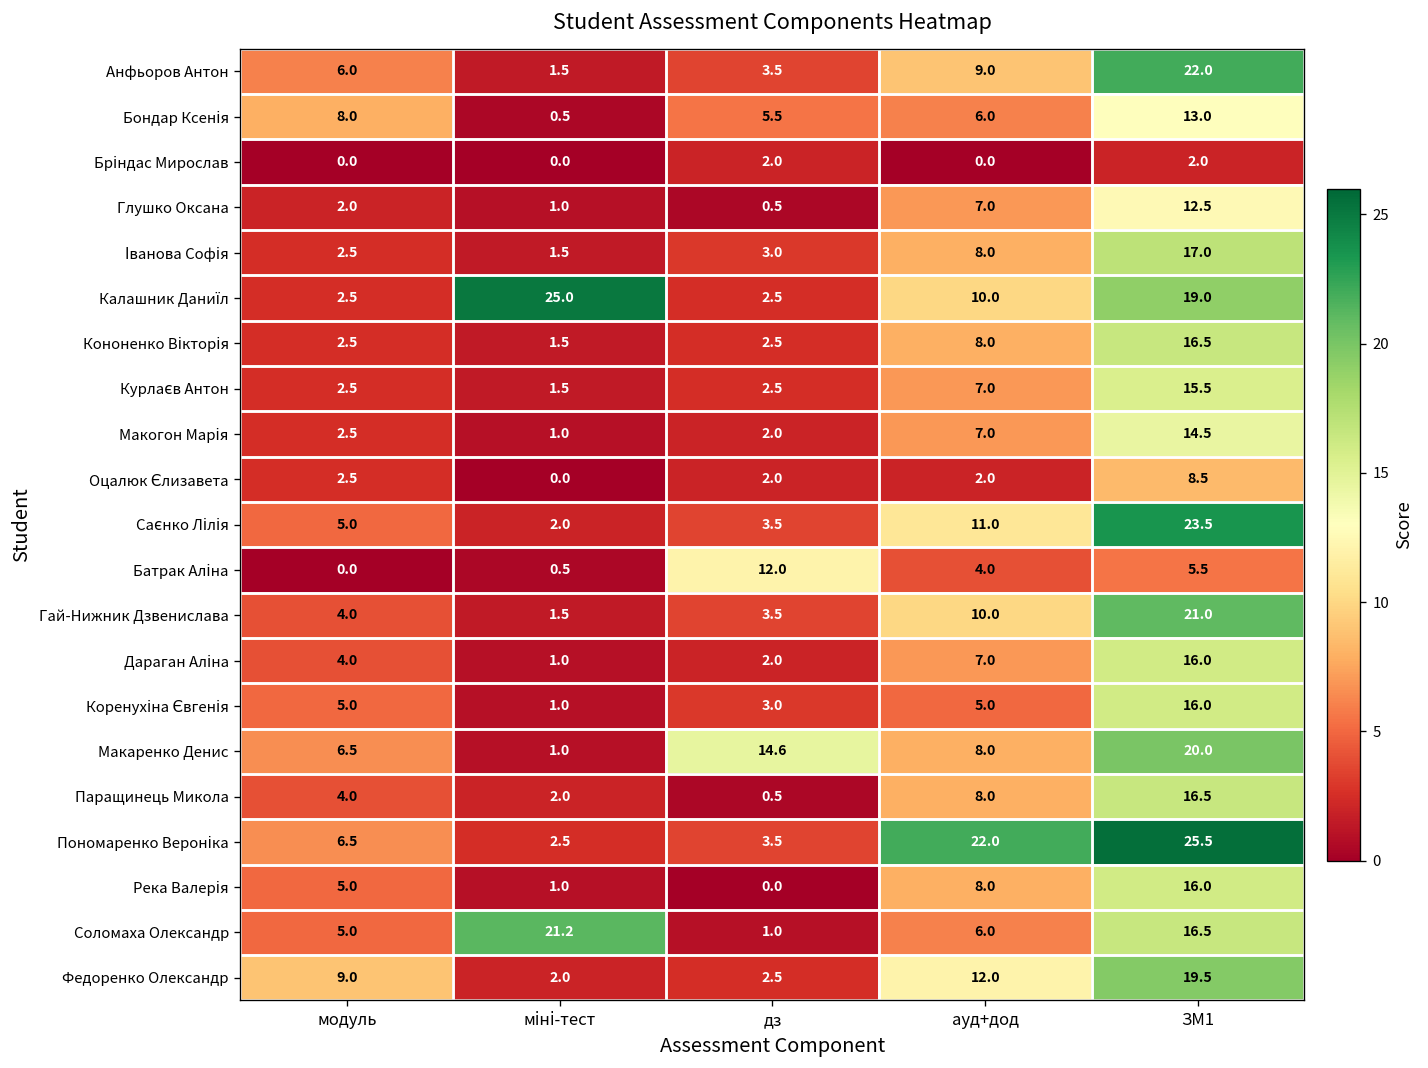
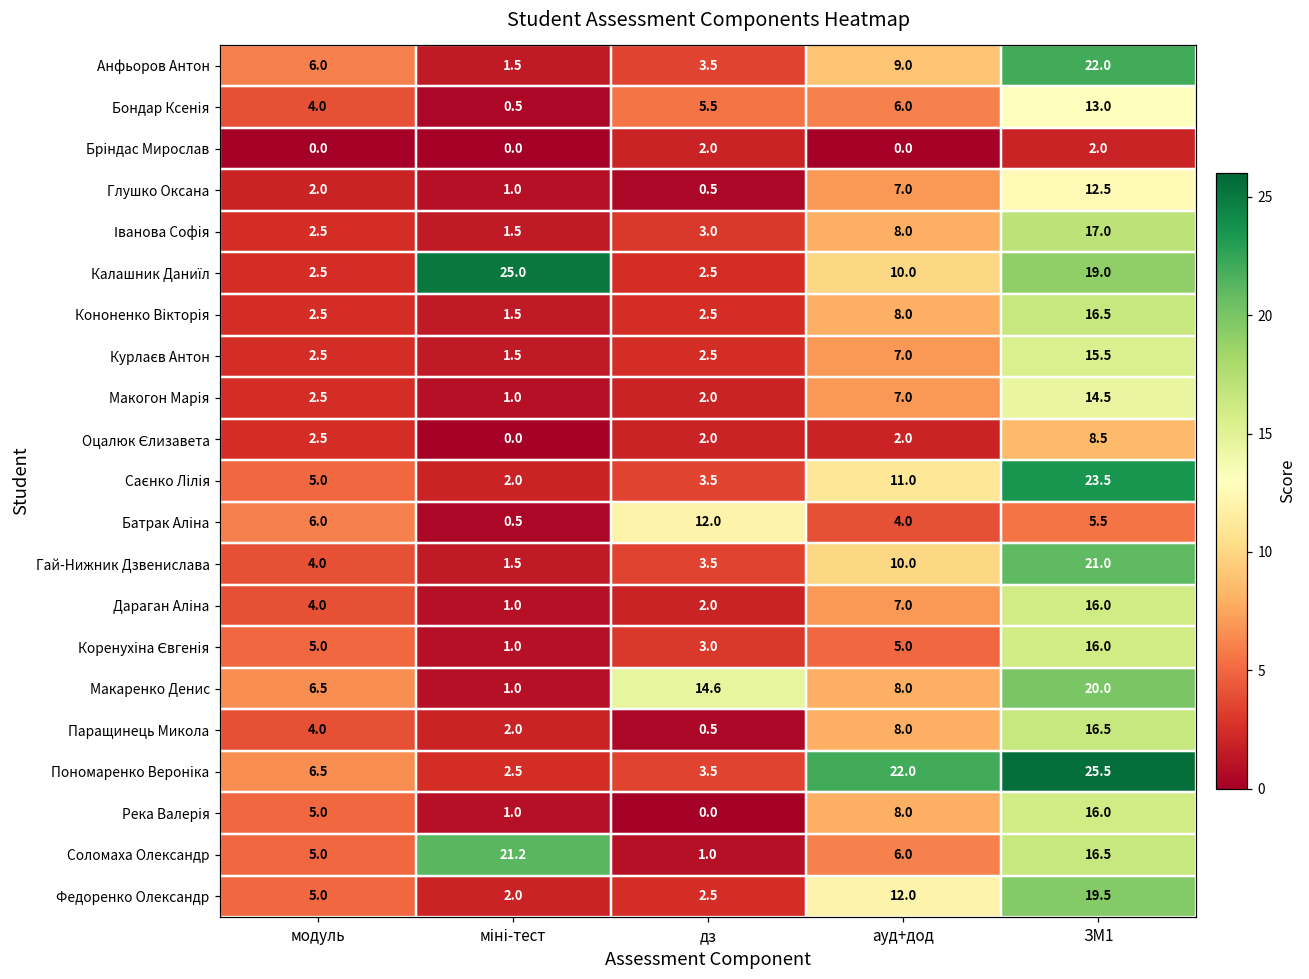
  {
    "Анфьоров Антон": {
      "модуль": 6.0,
      "міні-тест": 1.5,
      "дз": 3.5,
      "ауд+дод": 9.0,
      "ЗМ1": 22.0
    },
    "Бондар Ксенія": {
-     "модуль": 8.0,
+     "модуль": 4.0,
      "міні-тест": 0.5,
      "дз": 5.5,
      "ауд+дод": 6.0,
      "ЗМ1": 13.0
    },
    "Бріндас Мирослав": {
      "модуль": 0.0,
      "міні-тест": 0.0,
      "дз": 2.0,
      "ауд+дод": 0.0,
      "ЗМ1": 2.0
    },
    "Глушко Оксана": {
      "модуль": 2.0,
      "міні-тест": 1.0,
      "дз": 0.5,
      "ауд+дод": 7.0,
      "ЗМ1": 12.5
    },
    "Іванова Софія": {
      "модуль": 2.5,
      "міні-тест": 1.5,
      "дз": 3.0,
      "ауд+дод": 8.0,
      "ЗМ1": 17.0
    },
    "Калашник Даниїл": {
      "модуль": 2.5,
      "міні-тест": 25.0,
      "дз": 2.5,
      "ауд+дод": 10.0,
      "ЗМ1": 19.0
    },
    "Кононенко Вікторія": {
      "модуль": 2.5,
      "міні-тест": 1.5,
      "дз": 2.5,
      "ауд+дод": 8.0,
      "ЗМ1": 16.5
    },
    "Курлаєв Антон": {
      "модуль": 2.5,
      "міні-тест": 1.5,
      "дз": 2.5,
      "ауд+дод": 7.0,
      "ЗМ1": 15.5
    },
    "Макогон Марія": {
      "модуль": 2.5,
      "міні-тест": 1.0,
      "дз": 2.0,
      "ауд+дод": 7.0,
      "ЗМ1": 14.5
    },
    "Оцалюк Єлизавета": {
      "модуль": 2.5,
      "міні-тест": 0.0,
      "дз": 2.0,
      "ауд+дод": 2.0,
      "ЗМ1": 8.5
    },
    "Саєнко Лілія": {
      "модуль": 5.0,
      "міні-тест": 2.0,
      "дз": 3.5,
      "ауд+дод": 11.0,
      "ЗМ1": 23.5
    },
    "Батрак Аліна": {
-     "модуль": 0.0,
+     "модуль": 6.0,
      "міні-тест": 0.5,
      "дз": 12.0,
      "ауд+дод": 4.0,
      "ЗМ1": 5.5
    },
    "Гай-Нижник Дзвенислава": {
      "модуль": 4.0,
      "міні-тест": 1.5,
      "дз": 3.5,
      "ауд+дод": 10.0,
      "ЗМ1": 21.0
    },
    "Дараган Аліна": {
      "модуль": 4.0,
      "міні-тест": 1.0,
      "дз": 2.0,
      "ауд+дод": 7.0,
      "ЗМ1": 16.0
    },
    "Коренухіна Євгенія": {
      "модуль": 5.0,
      "міні-тест": 1.0,
      "дз": 3.0,
      "ауд+дод": 5.0,
      "ЗМ1": 16.0
    },
    "Макаренко Денис": {
      "модуль": 6.5,
      "міні-тест": 1.0,
      "дз": 14.6,
      "ауд+дод": 8.0,
      "ЗМ1": 20.0
    },
    "Паращинець Микола": {
      "модуль": 4.0,
      "міні-тест": 2.0,
      "дз": 0.5,
      "ауд+дод": 8.0,
      "ЗМ1": 16.5
    },
    "Пономаренко Вероніка": {
      "модуль": 6.5,
      "міні-тест": 2.5,
      "дз": 3.5,
      "ауд+дод": 22.0,
      "ЗМ1": 25.5
    },
    "Река Валерія": {
      "модуль": 5.0,
      "міні-тест": 1.0,
      "дз": 0.0,
      "ауд+дод": 8.0,
      "ЗМ1": 16.0
    },
    "Соломаха Олександр": {
      "модуль": 5.0,
      "міні-тест": 21.2,
      "дз": 1.0,
      "ауд+дод": 6.0,
      "ЗМ1": 16.5
    },
    "Федоренко Олександр": {
-     "модуль": 9.0,
+     "модуль": 5.0,
      "міні-тест": 2.0,
      "дз": 2.5,
      "ауд+дод": 12.0,
      "ЗМ1": 19.5
    }
  }
